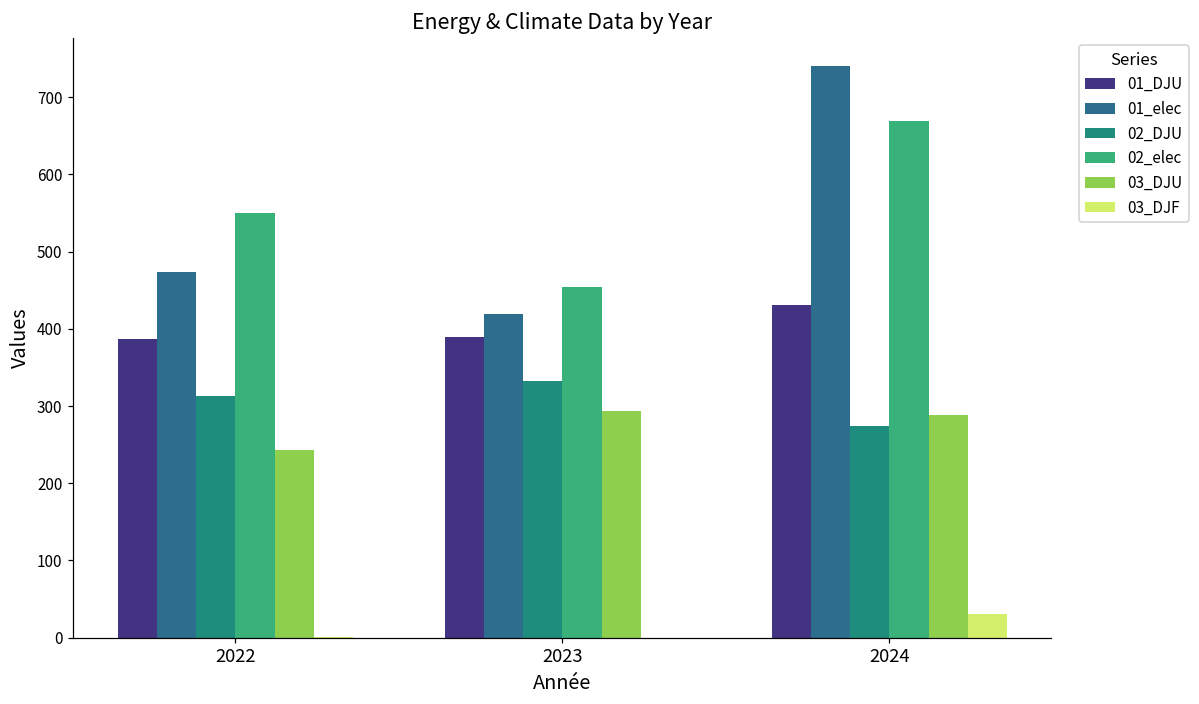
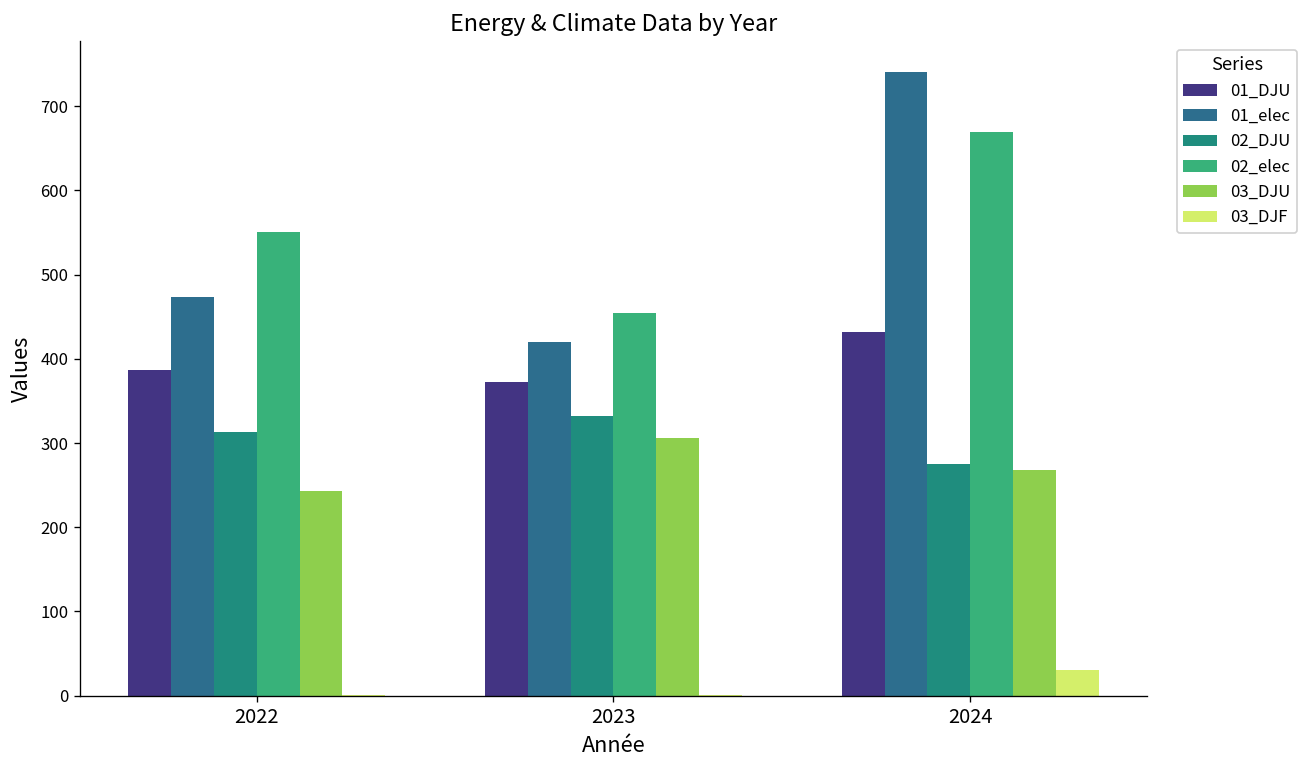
  {
    "01_DJU": {
      "2022": 390,
-     "2023": 390,
+     "2023": 370,
      "2024": 430
    },
    "03_DJU": {
      "2022": 240,
-     "2023": 290,
-     "2024": 290
+     "2023": 310,
+     "2024": 270
    },
    "03_DJF": {
      "2024": 30
    }
  }
